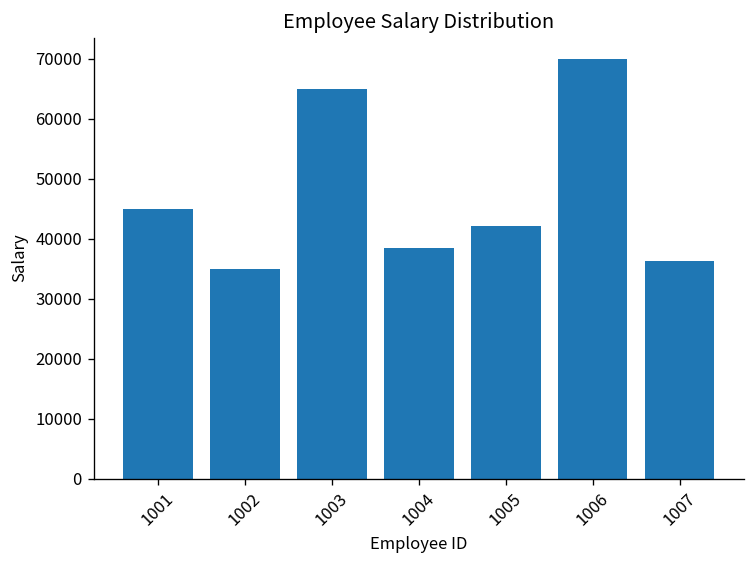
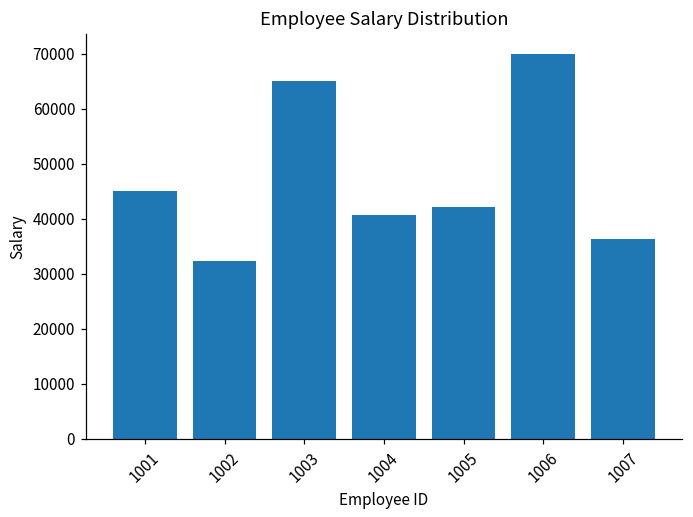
  {
    "1001": 45000,
-   "1002": 35000,
+   "1002": 32000,
    "1003": 65000,
-   "1004": 39000,
+   "1004": 41000,
    "1005": 42000,
    "1006": 70000,
    "1007": 36000
  }
